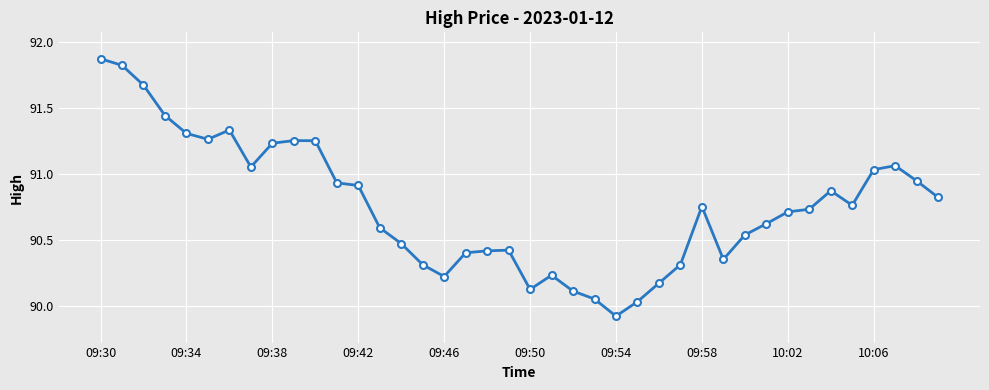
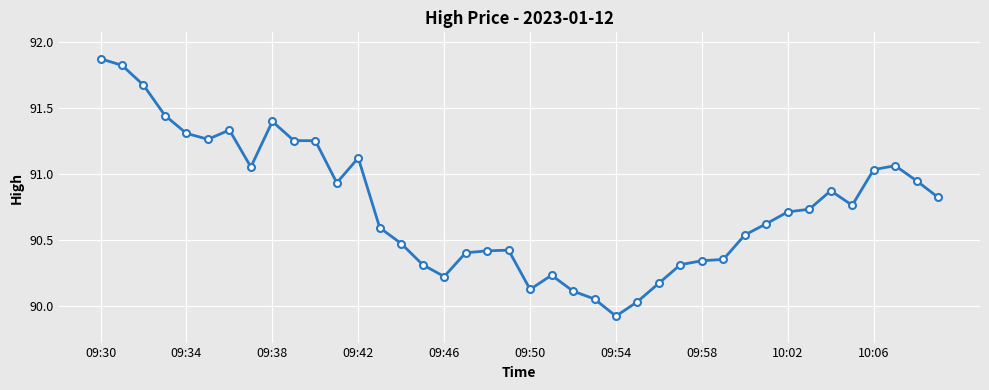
  {
    "09:30": 91.87,
    "09:34": 91.30,
-   "09:38": 91.23,
-   "09:42": 90.91,
+   "09:38": 91.40,
+   "09:42": 91.12,
    "09:46": 90.22,
    "09:50": 90.12,
    "09:54": 89.92,
-   "09:58": 90.75,
+   "09:58": 90.34,
    "10:02": 90.71,
    "10:06": 91.03
  }
